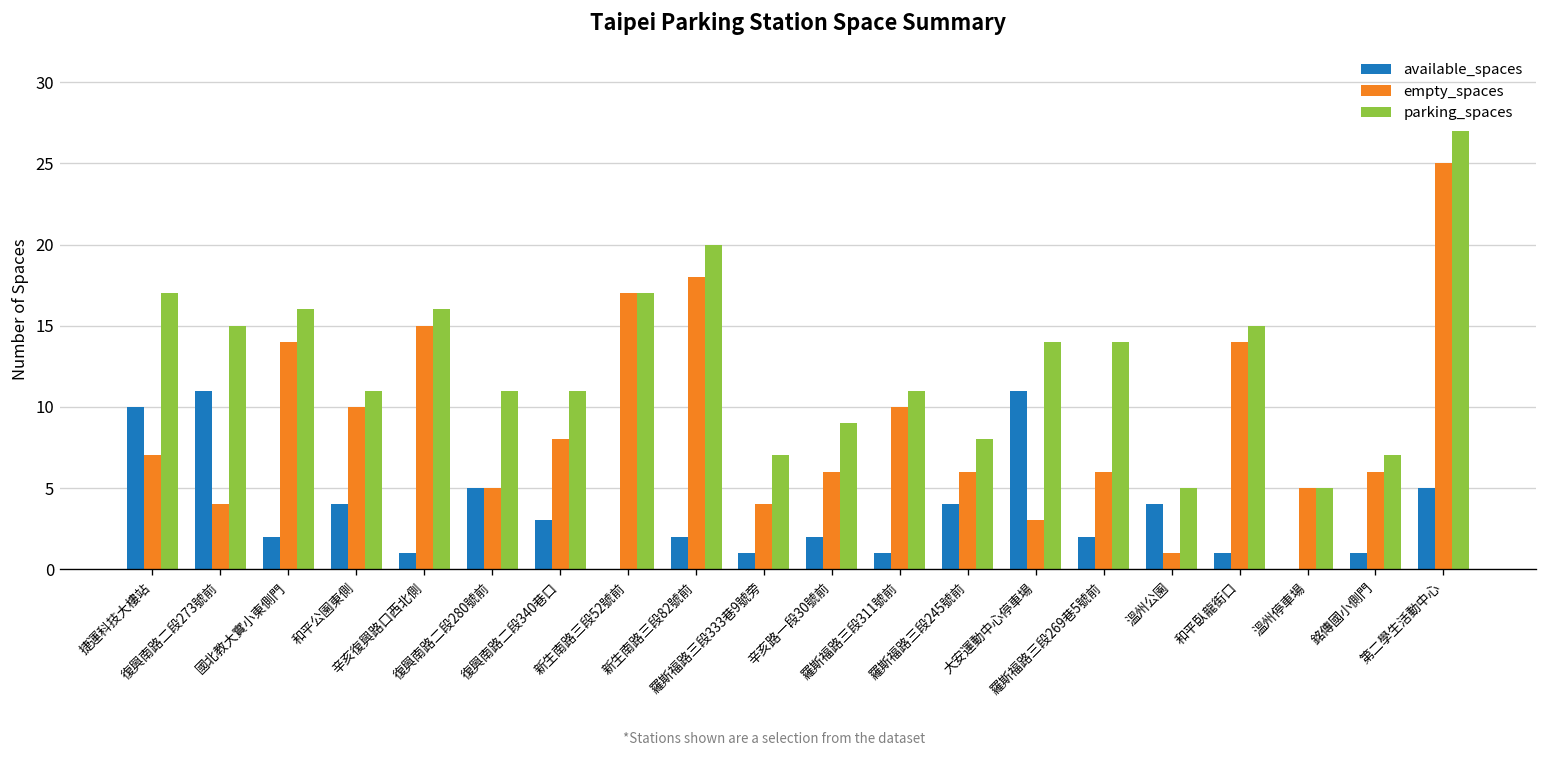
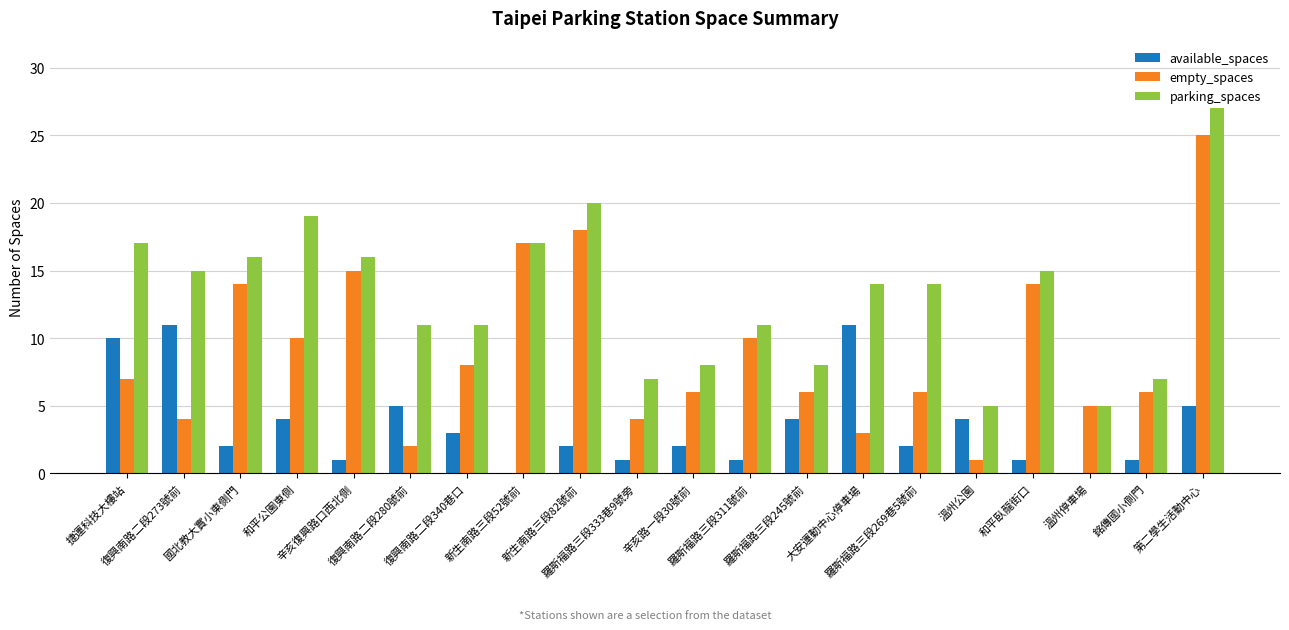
  {
    "available_spaces": {
      "捷運科技大樓站": 10,
      "復興南路二段273號前": 11,
      "國北教大實小東側門": 2,
      "和平公園東側": 4,
      "辛亥復興路口西北側": 1,
      "復興南路二段280號前": 5,
      "復興南路二段340巷口": 3,
      "新生南路三段52號前": 0,
      "新生南路三段82號前": 2,
      "羅斯福路三段333巷9號旁": 1,
      "辛亥路一段30號前": 2,
      "羅斯福路三段311號前": 1,
      "羅斯福路三段245號前": 4,
      "大安運動中心停車場": 11,
      "羅斯福路三段269巷5號前": 2,
      "溫州公園": 4,
      "和平臥龍街口": 1,
      "溫州停車場": 0,
      "銘傳國小側門": 1,
      "第二學生活動中心": 5
    },
    "empty_spaces": {
      "捷運科技大樓站": 7,
      "復興南路二段273號前": 4,
      "國北教大實小東側門": 14,
      "和平公園東側": 10,
      "辛亥復興路口西北側": 15,
-     "復興南路二段280號前": 5,
+     "復興南路二段280號前": 2,
      "復興南路二段340巷口": 8,
      "新生南路三段52號前": 17,
      "新生南路三段82號前": 18,
      "羅斯福路三段333巷9號旁": 4,
      "辛亥路一段30號前": 6,
      "羅斯福路三段311號前": 10,
      "羅斯福路三段245號前": 6,
      "大安運動中心停車場": 3,
      "羅斯福路三段269巷5號前": 6,
      "溫州公園": 1,
      "和平臥龍街口": 14,
      "溫州停車場": 5,
      "銘傳國小側門": 6,
      "第二學生活動中心": 25
    },
    "parking_spaces": {
      "捷運科技大樓站": 17,
      "復興南路二段273號前": 15,
      "國北教大實小東側門": 16,
-     "和平公園東側": 11,
+     "和平公園東側": 19,
      "辛亥復興路口西北側": 16,
      "復興南路二段280號前": 11,
      "復興南路二段340巷口": 11,
      "新生南路三段52號前": 17,
      "新生南路三段82號前": 20,
      "羅斯福路三段333巷9號旁": 7,
-     "辛亥路一段30號前": 9,
+     "辛亥路一段30號前": 8,
      "羅斯福路三段311號前": 11,
      "羅斯福路三段245號前": 8,
      "大安運動中心停車場": 14,
      "羅斯福路三段269巷5號前": 14,
      "溫州公園": 5,
      "和平臥龍街口": 15,
      "溫州停車場": 5,
      "銘傳國小側門": 7,
      "第二學生活動中心": 27
    }
  }
